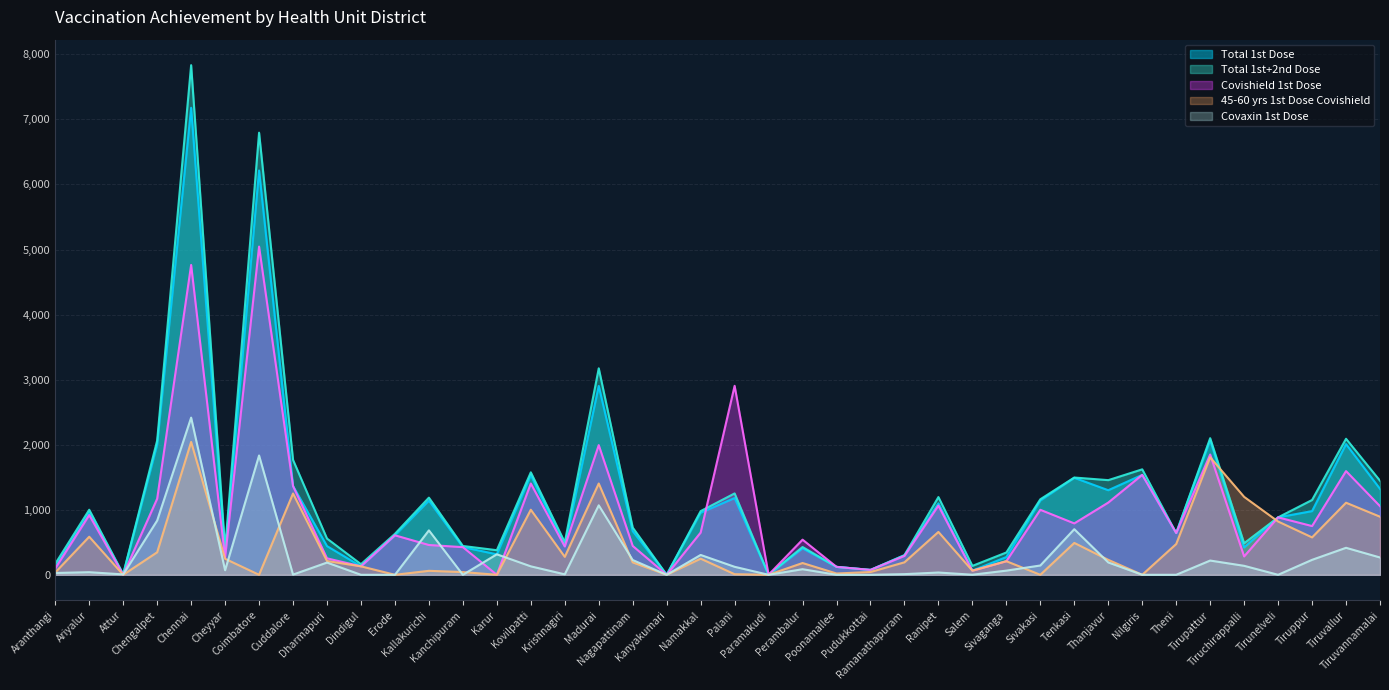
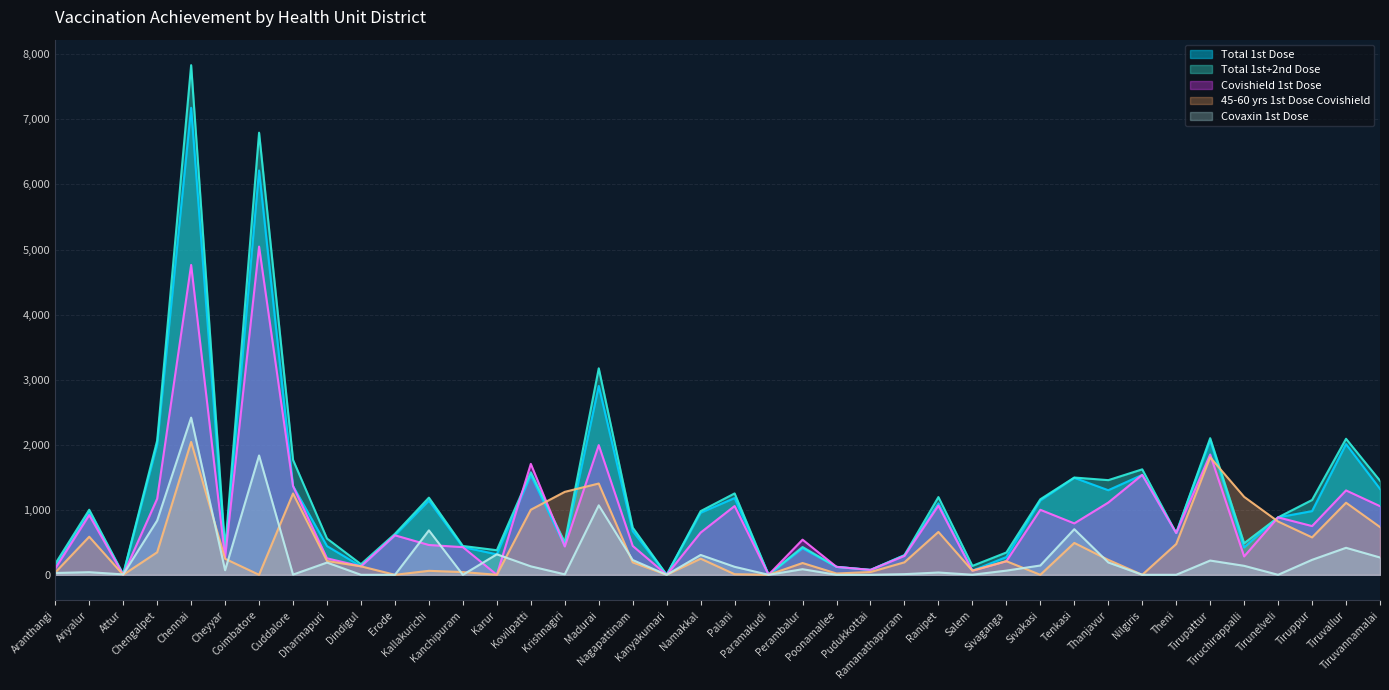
  {
    "Covishield 1st Dose": {
      "Ariyalur": "900",
      "Chengalpet": "1,200",
      "Chennai": "4,800",
      "Coimbatore": "5,000",
      "Dharmapuri": "300",
      "Kallakurichi": "500",
-     "Kovilpatti": "1,400",
+     "Kovilpatti": "1,700",
      "Madurai": "2,000",
      "Nagapattinam": "400",
      "Namakkal": "600",
-     "Palani": "2,900",
+     "Palani": "1,100",
      "Perambalur": "500",
      "Sivakasi": "1,000",
      "Tenkasi": "800",
      "Thanjavur": "1,100",
      "Tirupattur": "1,800",
      "Tiruchirappalli": "300",
      "Tiruppur": "700",
-     "Tiruvallur": "1,600",
+     "Tiruvallur": "1,300",
      "Tiruvannamalai": "1,100"
    },
    "45-60 yrs 1st Dose Covishield": {
      "Ariyalur": "600",
      "Chengalpet": "300",
      "Chennai": "2,000",
      "Coimbatore": "0",
      "Cuddalore": "1,300",
      "Kallakurichi": "100",
      "Kanchipuram": "0",
      "Kovilpatti": "1,000",
-     "Krishnagiri": "300",
+     "Krishnagiri": "1,300",
      "Madurai": "1,400",
      "Namakkal": "200",
      "Palani": "0",
      "Perambalur": "200",
      "Ramanathapuram": "200",
      "Ranipet": "700",
      "Sivakasi": "0",
      "Tenkasi": "500",
      "Thanjavur": "200",
      "Theni": "500",
      "Tirupattur": "1,800",
      "Tiruchirappalli": "1,200",
      "Tirunelveli": "800",
      "Tiruppur": "600",
      "Tiruvallur": "1,100",
-     "Tiruvannamalai": "900"
+     "Tiruvannamalai": "700"
    }
  }
